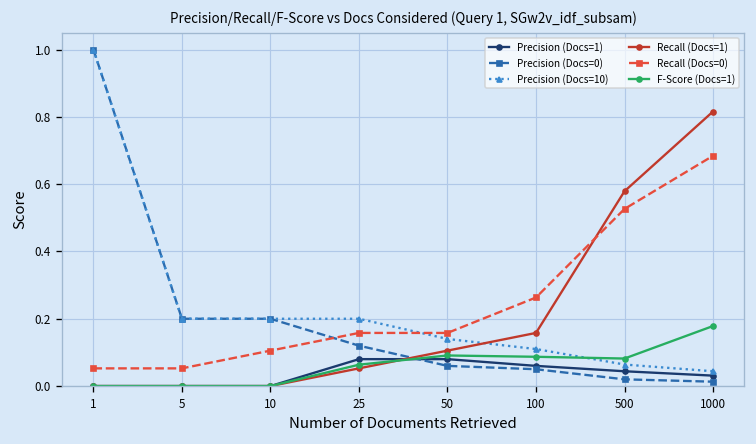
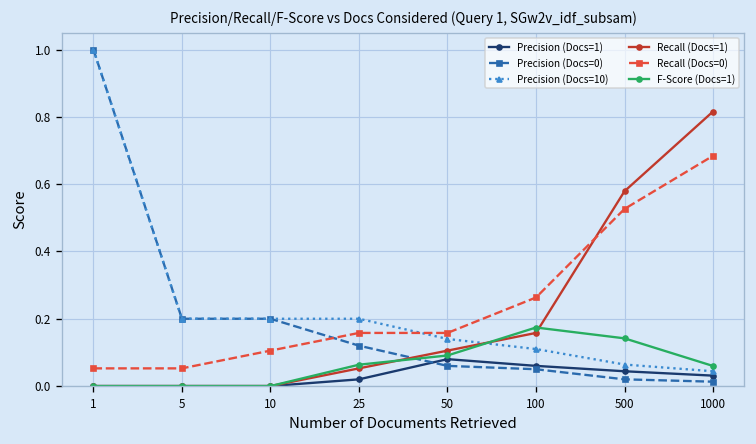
  {
    "Precision (Docs=1)": {
-     "25": 0.08,
+     "25": 0.02,
      "50": 0.08,
      "100": 0.06,
      "500": 0.04,
      "1000": 0.03
    },
    "F-Score (Docs=1)": {
      "25": 0.06,
      "50": 0.09,
-     "100": 0.09,
-     "500": 0.08,
-     "1000": 0.18
+     "100": 0.17,
+     "500": 0.14,
+     "1000": 0.06
    }
  }
